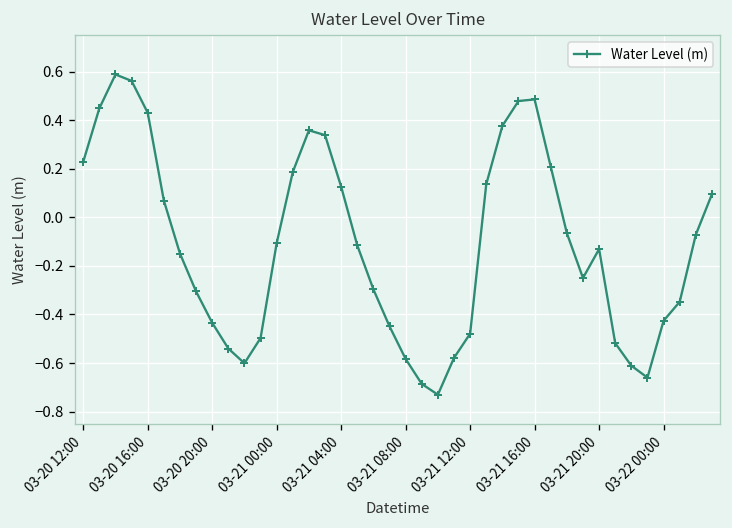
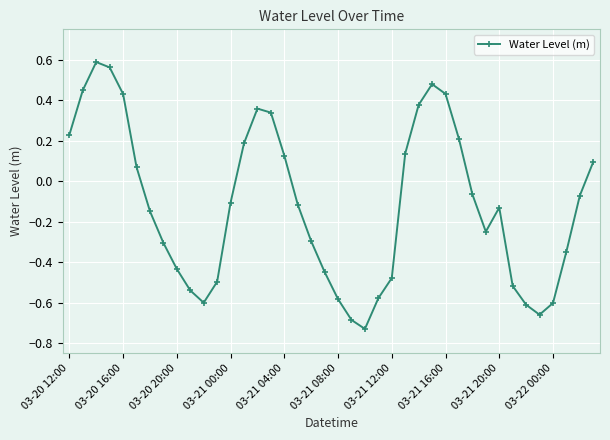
  {
    "03-20 12:00": 0.23,
    "03-20 16:00": 0.43,
    "03-20 20:00": -0.43,
    "03-21 00:00": -0.11,
    "03-21 04:00": 0.13,
    "03-21 08:00": -0.58,
    "03-21 12:00": -0.48,
-   "03-21 16:00": 0.49,
+   "03-21 16:00": 0.43,
    "03-21 20:00": -0.13,
-   "03-22 00:00": -0.43
+   "03-22 00:00": -0.60
  }
